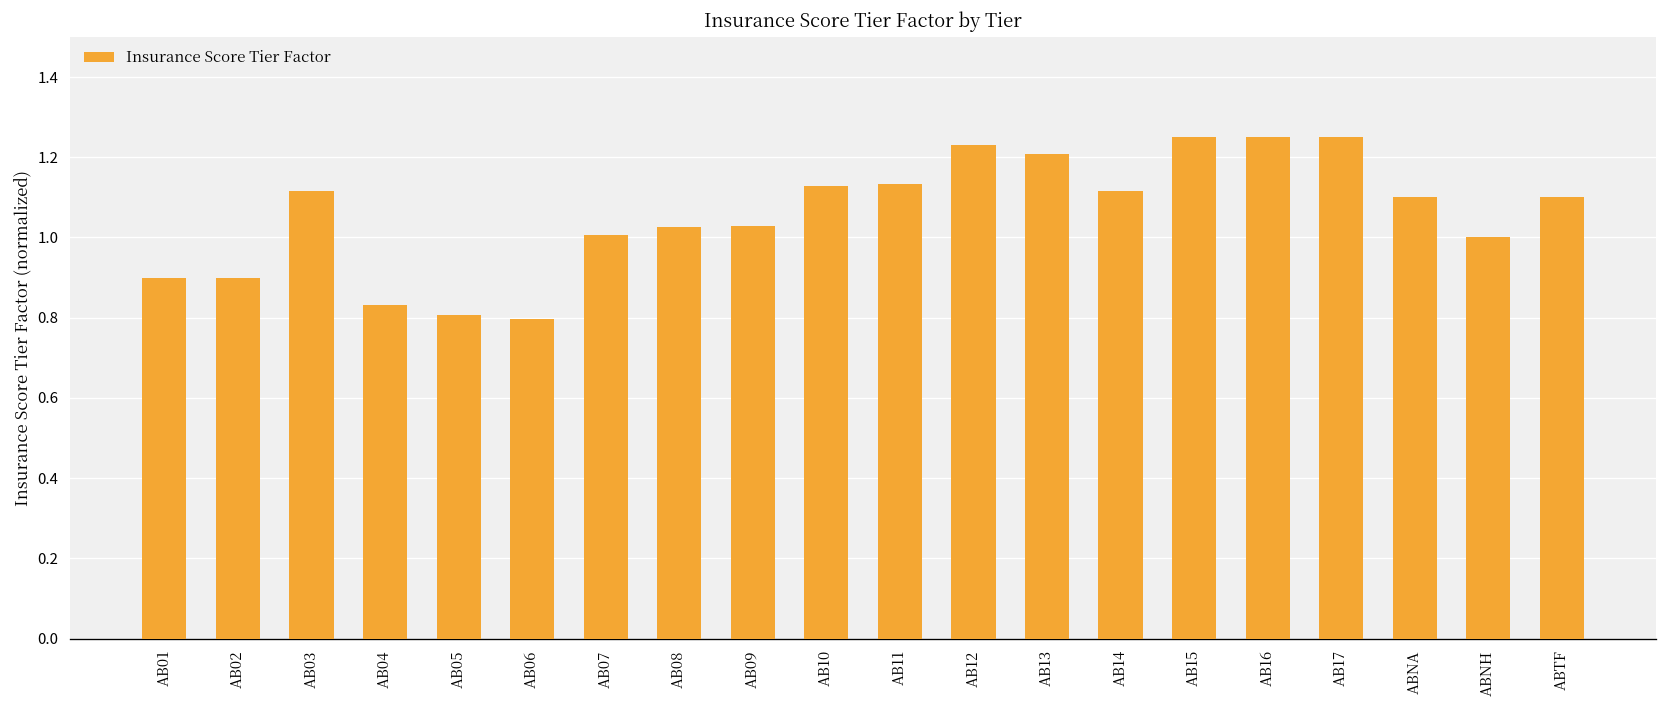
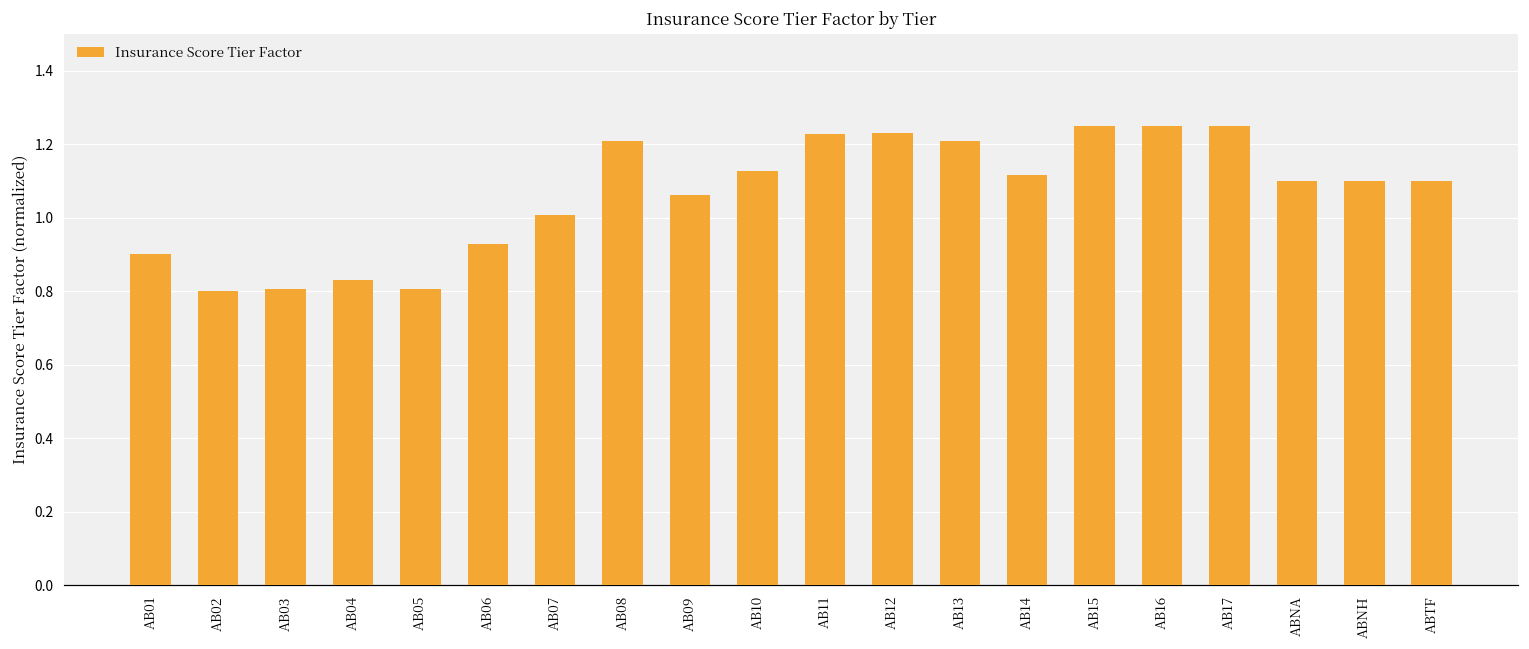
  {
    "AB01": 0.90,
-   "AB02": 0.9,
-   "AB03": 1.12,
+   "AB02": 0.8,
+   "AB03": 0.81,
    "AB04": 0.83,
    "AB05": 0.81,
-   "AB06": 0.80,
+   "AB06": 0.93,
    "AB07": 1.01,
-   "AB08": 1.03,
-   "AB09": 1.03,
+   "AB08": 1.21,
+   "AB09": 1.06,
    "AB10": 1.13,
-   "AB11": 1.13,
+   "AB11": 1.23,
    "AB12": 1.23,
    "AB13": 1.21,
    "AB14": 1.12,
    "AB15": 1.25,
    "AB16": 1.25,
    "AB17": 1.25,
    "ABNA": 1.10,
-   "ABNH": 1.0,
+   "ABNH": 1.1,
    "ABTF": 1.10
  }
